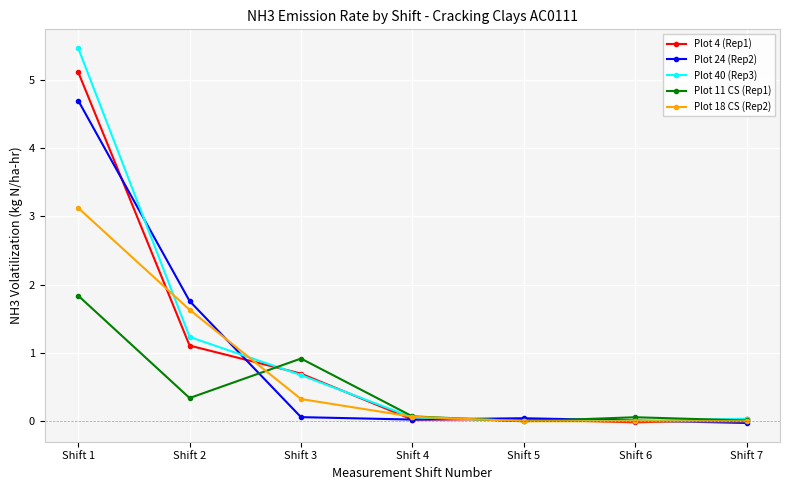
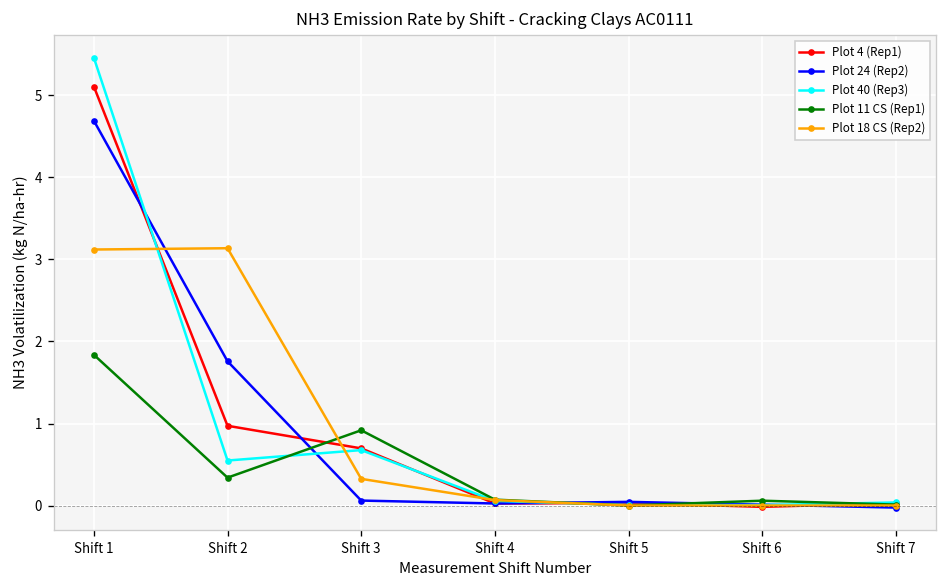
  {
    "Plot 4 (Rep1)": {
      "Shift 1": 5.1,
-     "Shift 2": 1.1
+     "Shift 2": 1.0
    },
    "Plot 24 (Rep2)": {
      "Shift 1": 4.7,
      "Shift 2": 1.8,
      "Shift 3": 0.1
    },
    "Plot 40 (Rep3)": {
      "Shift 1": 5.5,
-     "Shift 2": 1.2
+     "Shift 2": 0.5
    },
    "Plot 11 CS (Rep1)": {
      "Shift 1": 1.8,
      "Shift 2": 0.3,
      "Shift 3": 0.9,
      "Shift 6": 0.1
    },
    "Plot 18 CS (Rep2)": {
      "Shift 1": 3.1,
-     "Shift 2": 1.6,
+     "Shift 2": 3.1,
      "Shift 3": 0.3
    }
  }
